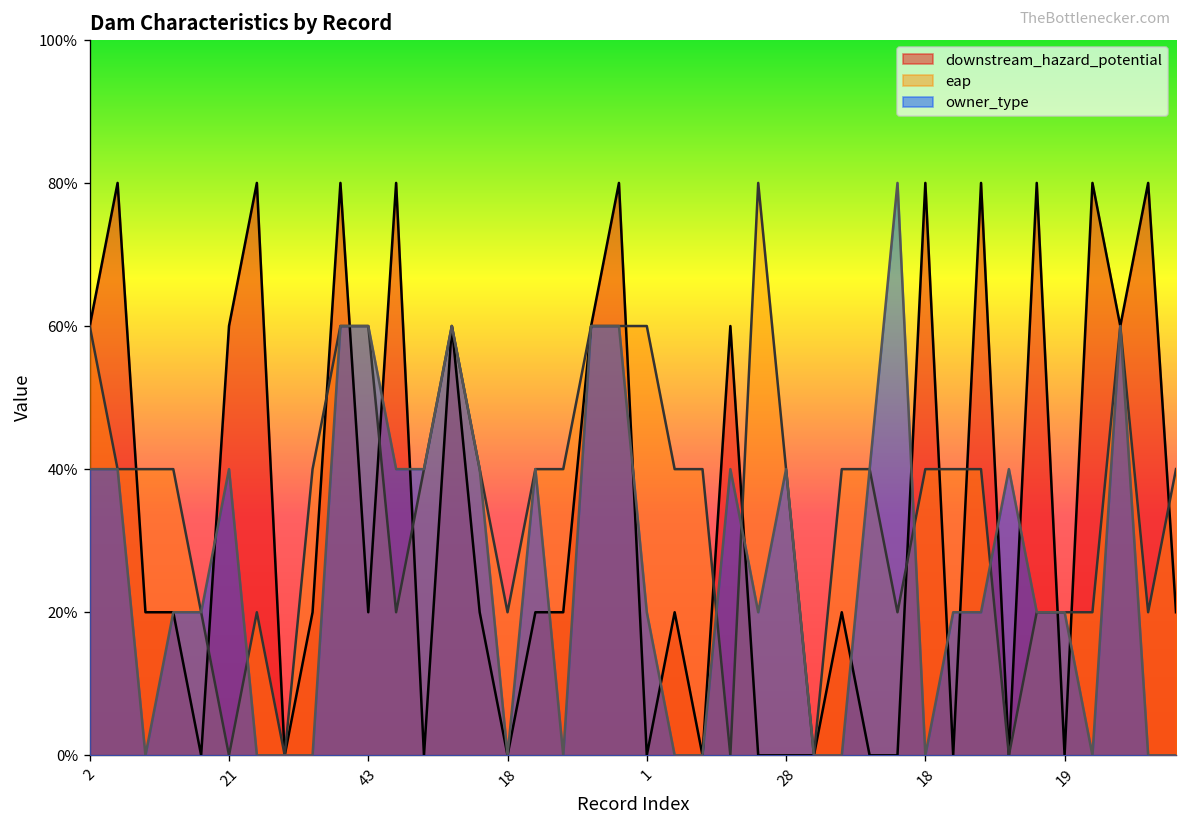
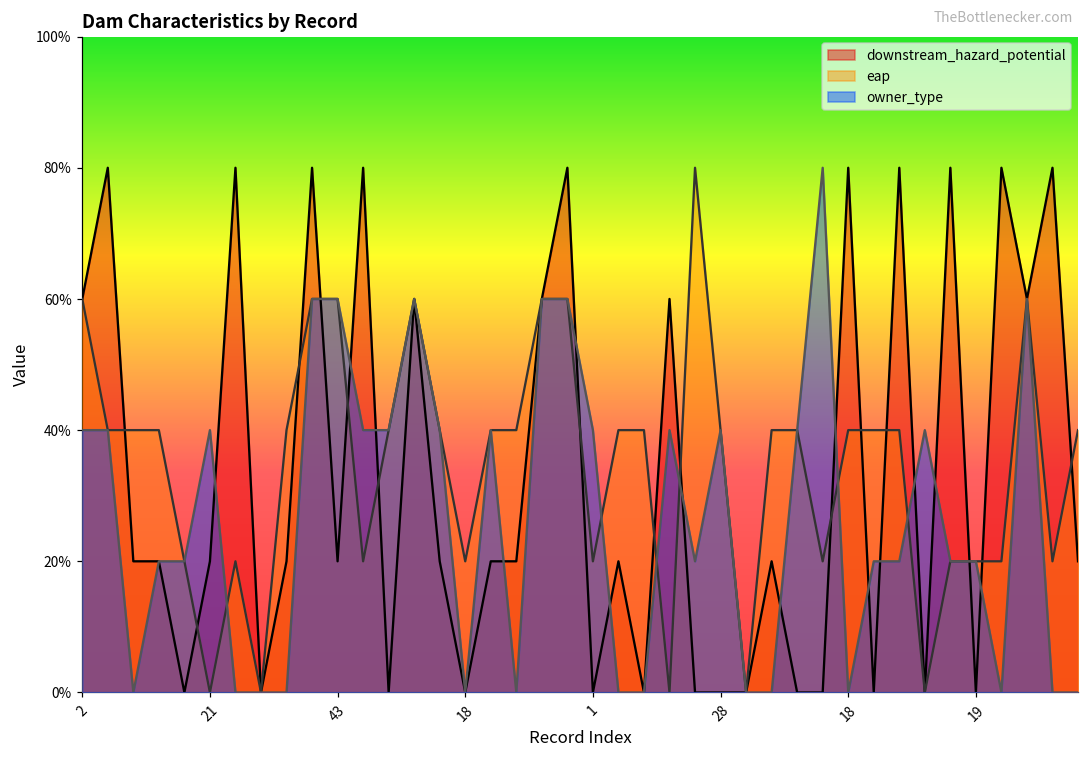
  {
    "downstream_hazard_potential": {
-     "21": "60%",
+     "21": "20%",
      "43": "20%",
      "1": "0%"
    },
    "eap": {
      "21": "0%",
-     "1": "60%"
+     "1": "20%"
    },
    "owner_type": {
      "2": "40%",
      "21": "40%",
-     "1": "20%"
+     "1": "40%"
    }
  }
